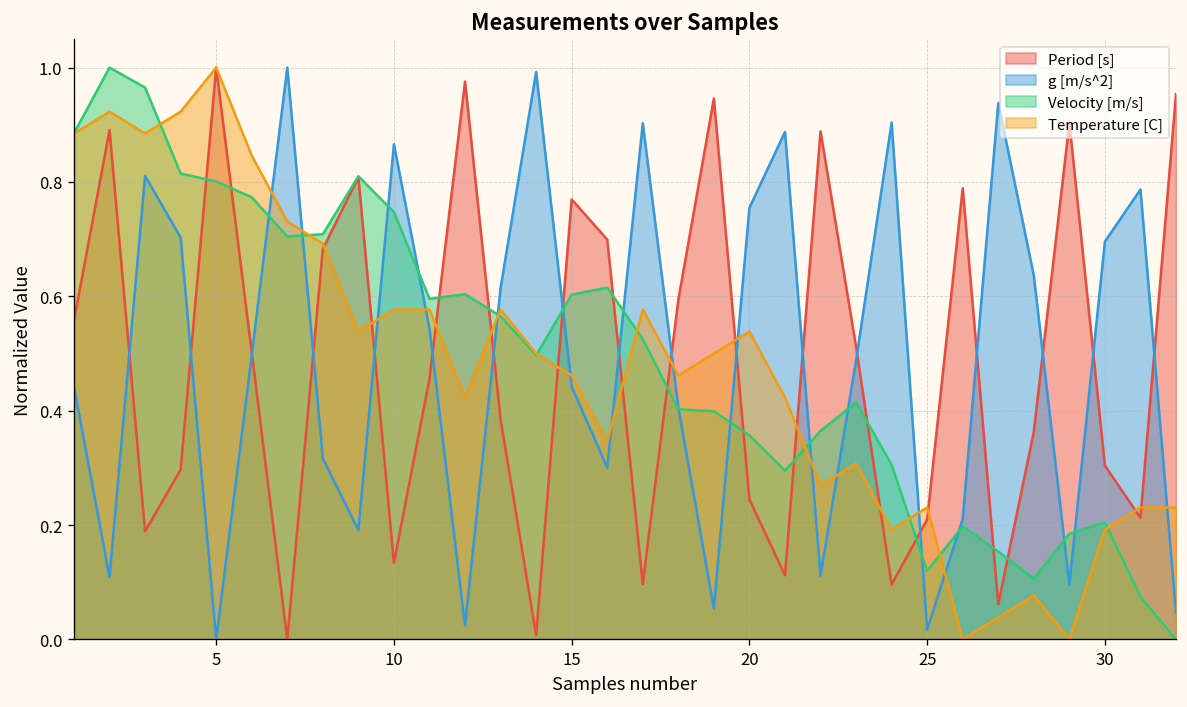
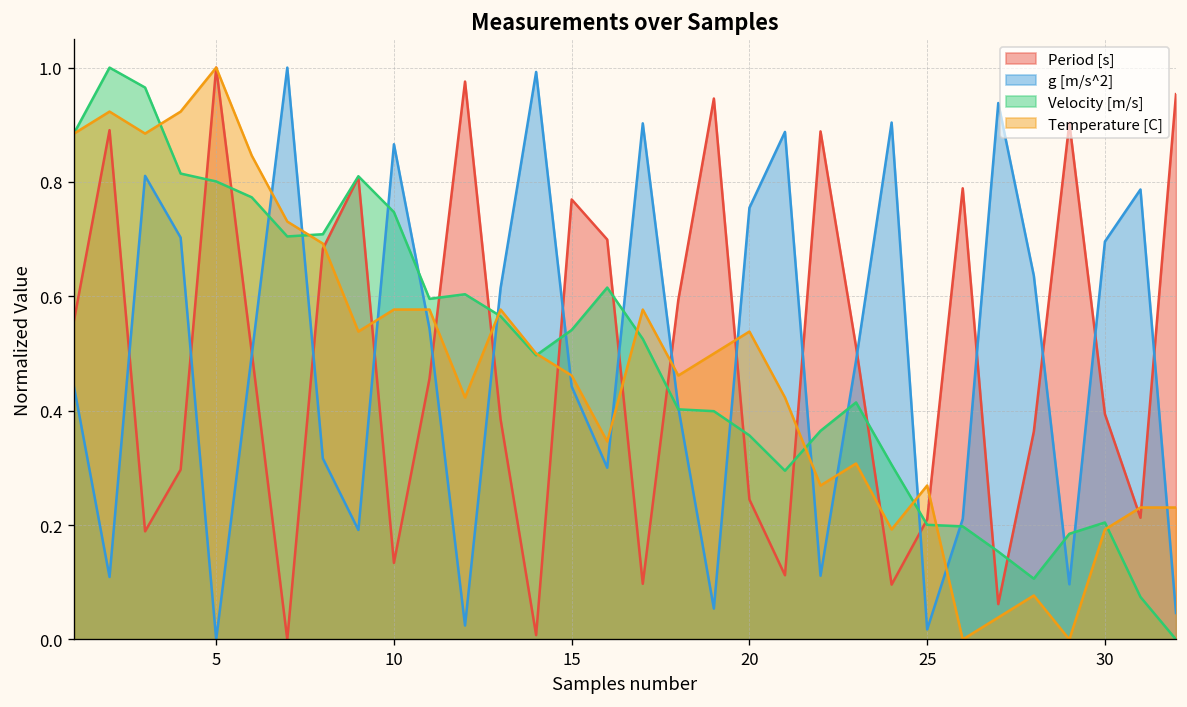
  {
    "Period [s]": {
      "10": 0.13,
      "15": 0.77,
      "20": 0.24,
      "25": 0.21,
-     "30": 0.30
+     "30": 0.39
    },
    "g [m/s^2]": {
      "5": 0.00,
      "10": 0.87,
      "15": 0.44,
      "20": 0.75,
      "25": 0.02,
      "30": 0.70
    },
    "Velocity [m/s]": {
      "5": 0.80,
      "10": 0.75,
-     "15": 0.60,
+     "15": 0.54,
      "20": 0.36,
-     "25": 0.12,
+     "25": 0.20,
      "30": 0.20
    },
    "Temperature [C]": {
      "10": 0.58,
      "15": 0.46,
      "20": 0.54,
-     "25": 0.23,
+     "25": 0.27,
      "30": 0.19
    }
  }
